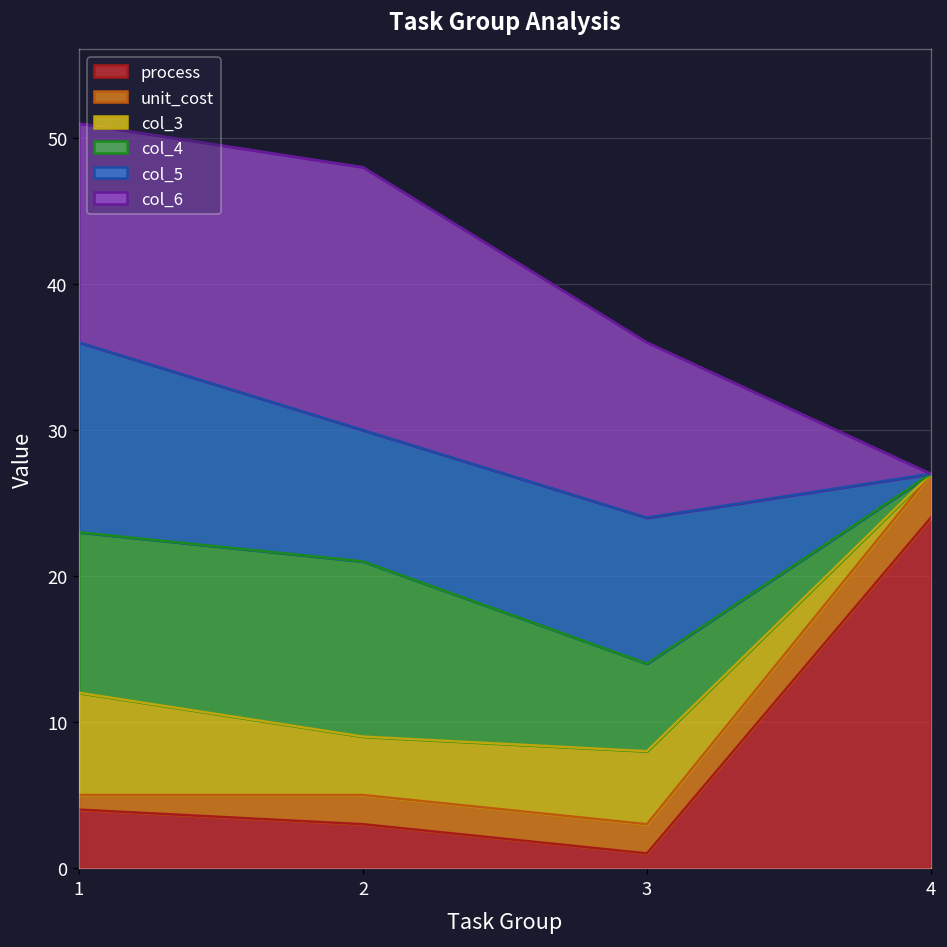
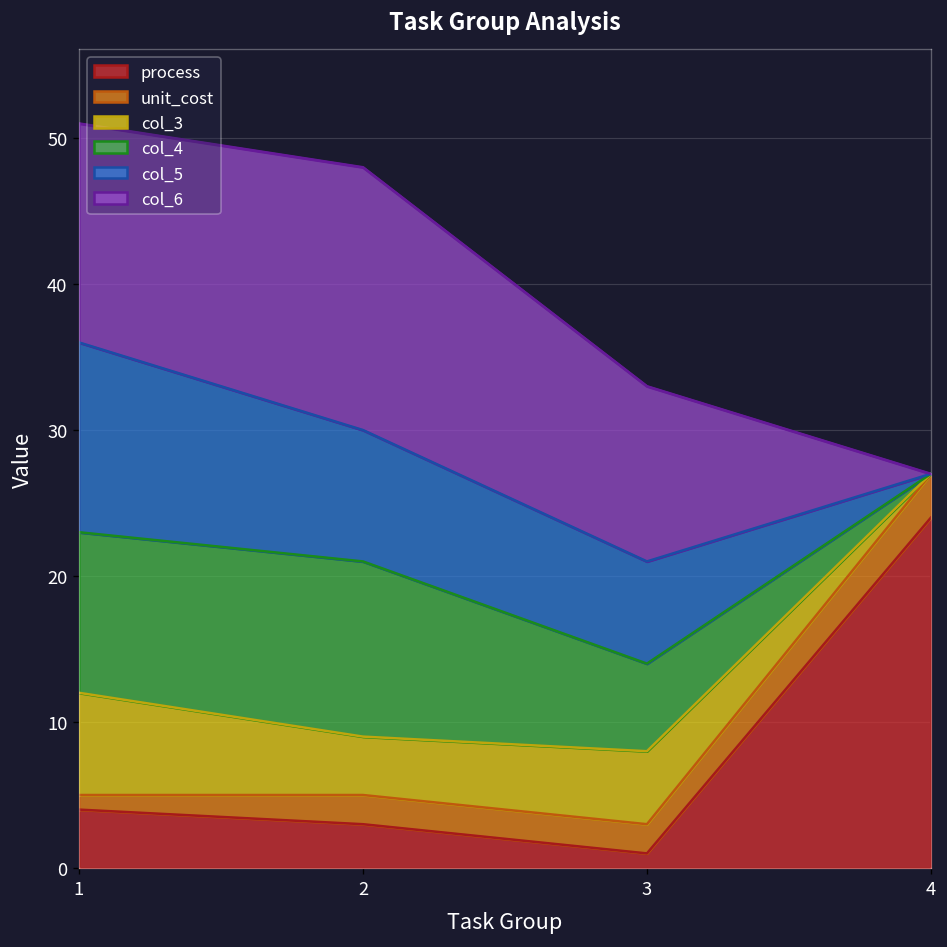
  {
    "process": {
      "1": 4,
      "2": 3,
      "3": 1,
      "4": 24
    },
    "unit_cost": {
      "1": 1,
      "2": 2,
      "3": 2
    },
    "col_3": {
      "1": 7,
      "2": 4,
      "3": 5
    },
    "col_4": {
      "1": 11,
      "2": 12,
      "3": 6
    },
    "col_5": {
      "1": 13,
      "2": 9,
-     "3": 10
+     "3": 7
    },
    "col_6": {
      "1": 15,
      "2": 18,
      "3": 12
    }
  }
